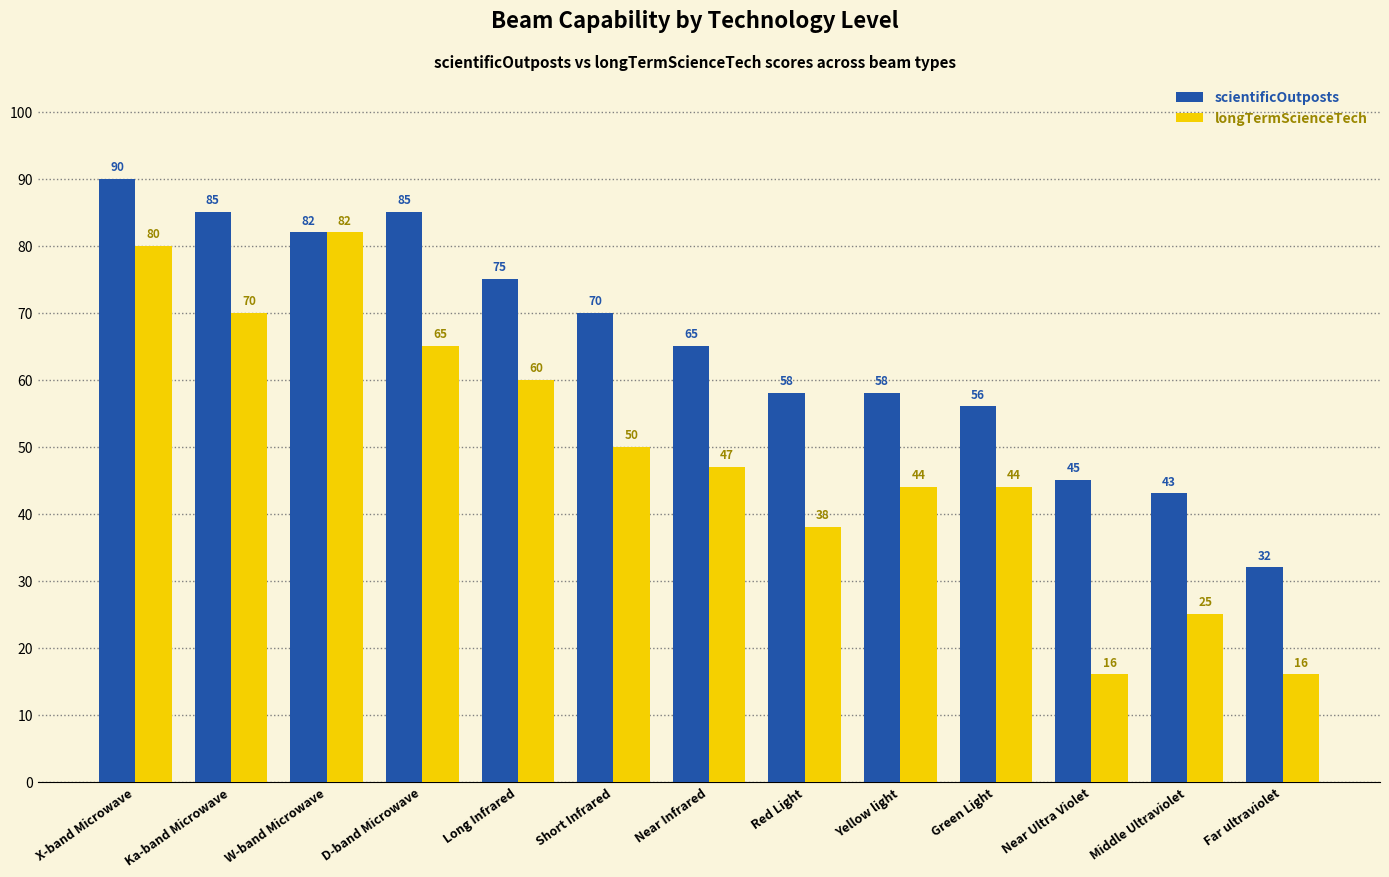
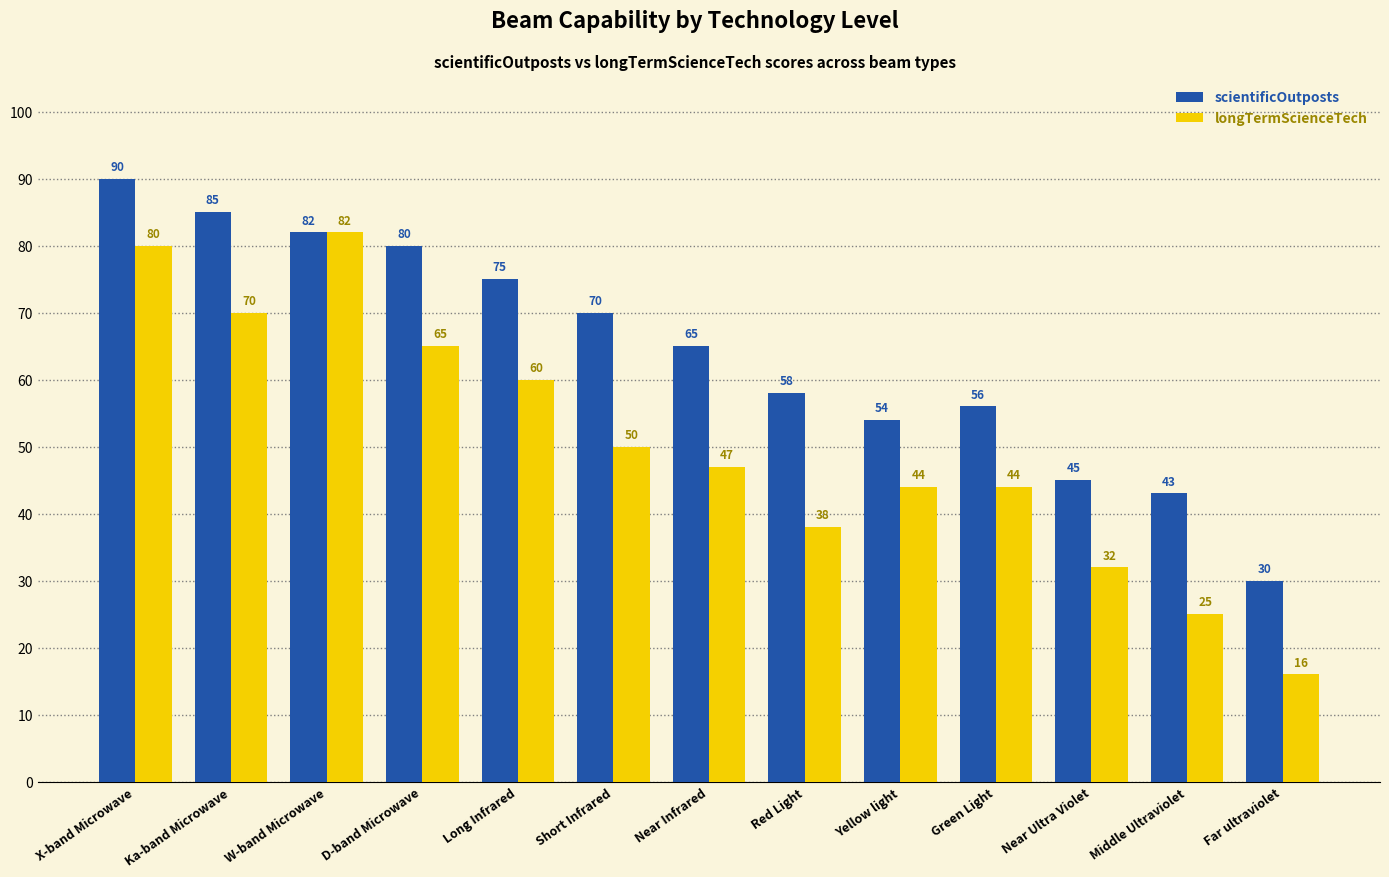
  {
    "scientificOutposts": {
      "X-band Microwave": 90,
      "Ka-band Microwave": 85,
      "W-band Microwave": 82,
-     "D-band Microwave": 85,
+     "D-band Microwave": 80,
      "Long Infrared": 75,
      "Short Infrared": 70,
      "Near Infrared": 65,
      "Red Light": 58,
-     "Yellow light": 58,
+     "Yellow light": 54,
      "Green Light": 56,
      "Near Ultra Violet": 45,
      "Middle Ultraviolet": 43,
-     "Far ultraviolet": 32
+     "Far ultraviolet": 30
    },
    "longTermScienceTech": {
      "X-band Microwave": 80,
      "Ka-band Microwave": 70,
      "W-band Microwave": 82,
      "D-band Microwave": 65,
      "Long Infrared": 60,
      "Short Infrared": 50,
      "Near Infrared": 47,
      "Red Light": 38,
      "Yellow light": 44,
      "Green Light": 44,
-     "Near Ultra Violet": 16,
+     "Near Ultra Violet": 32,
      "Middle Ultraviolet": 25,
      "Far ultraviolet": 16
    }
  }
